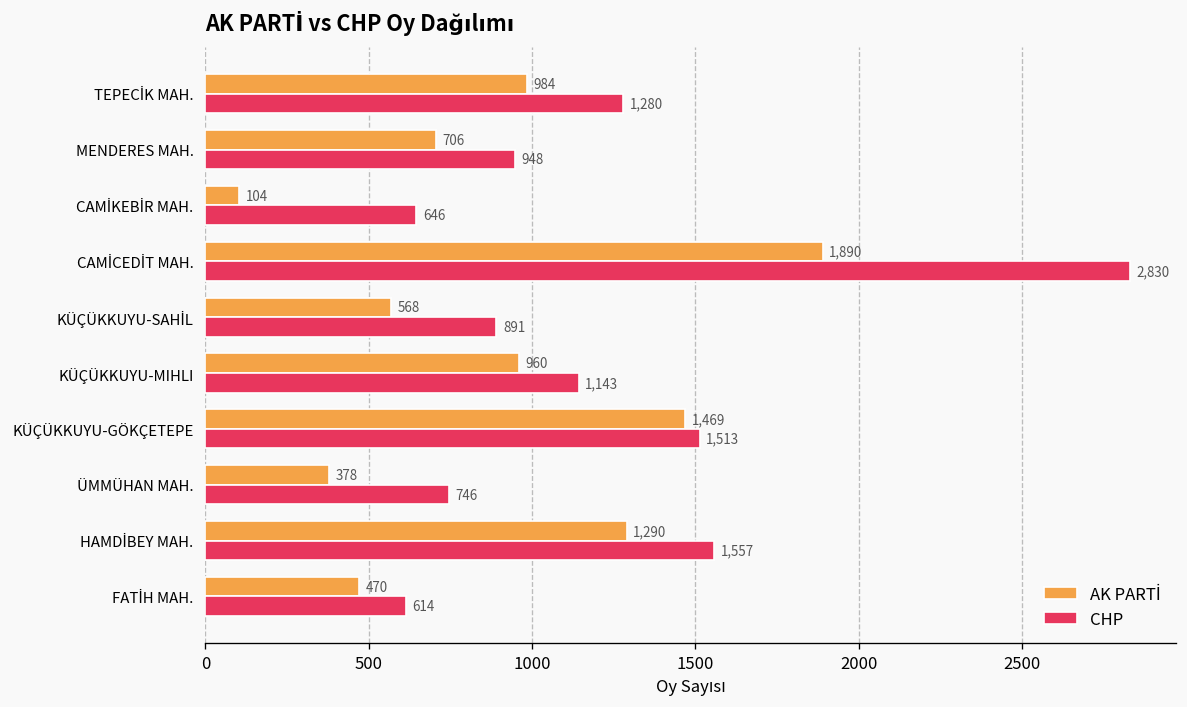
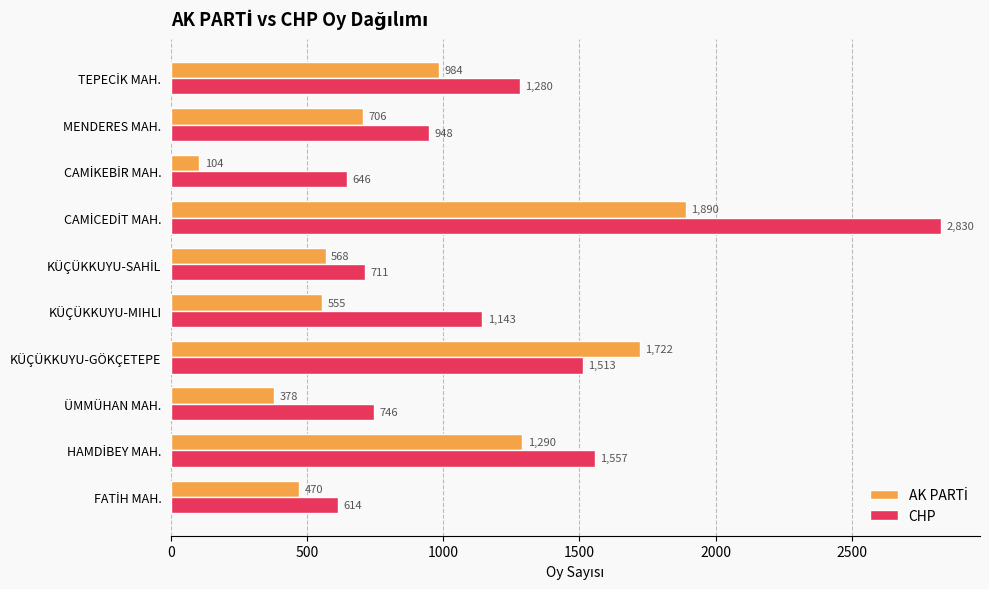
  {
    "AK PARTİ": {
      "TEPECİK MAH.": "984",
      "MENDERES MAH.": "706",
      "CAMİKEBİR MAH.": "104",
      "CAMİCEDİT MAH.": "1,890",
      "KÜÇÜKKUYU-SAHİL": "568",
-     "KÜÇÜKKUYU-MIHLI": "960",
-     "KÜÇÜKKUYU-GÖKÇETEPE": "1,469",
+     "KÜÇÜKKUYU-MIHLI": "555",
+     "KÜÇÜKKUYU-GÖKÇETEPE": "1,722",
      "ÜMMÜHAN MAH.": "378",
      "HAMDİBEY MAH.": "1,290",
      "FATİH MAH.": "470"
    },
    "CHP": {
      "TEPECİK MAH.": "1,280",
      "MENDERES MAH.": "948",
      "CAMİKEBİR MAH.": "646",
      "CAMİCEDİT MAH.": "2,830",
-     "KÜÇÜKKUYU-SAHİL": "891",
+     "KÜÇÜKKUYU-SAHİL": "711",
      "KÜÇÜKKUYU-MIHLI": "1,143",
      "KÜÇÜKKUYU-GÖKÇETEPE": "1,513",
      "ÜMMÜHAN MAH.": "746",
      "HAMDİBEY MAH.": "1,557",
      "FATİH MAH.": "614"
    }
  }
